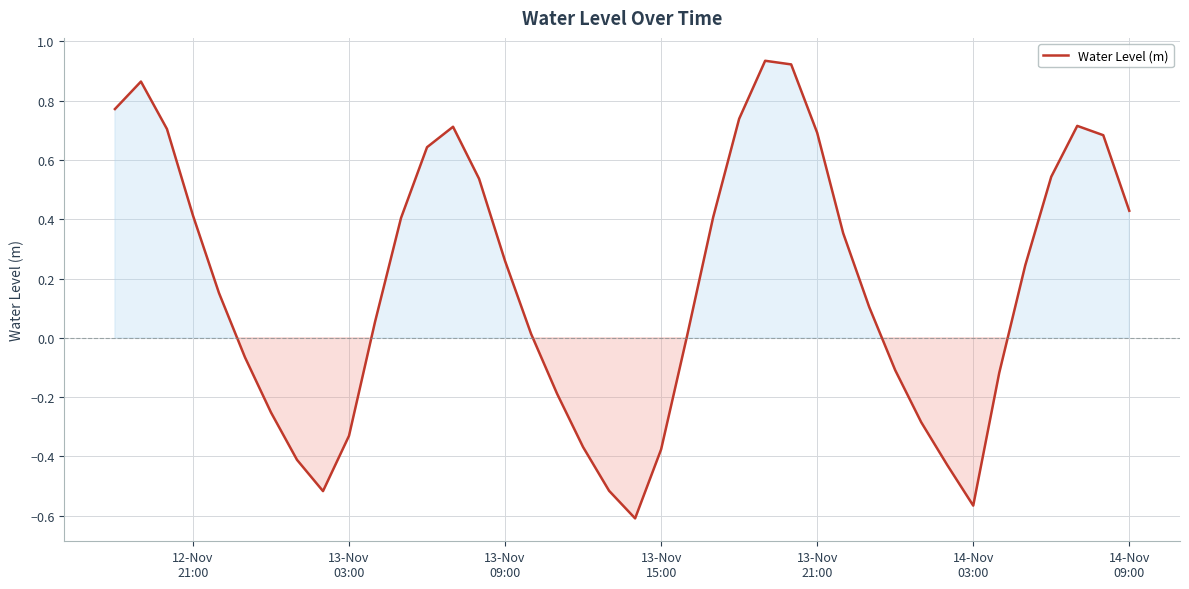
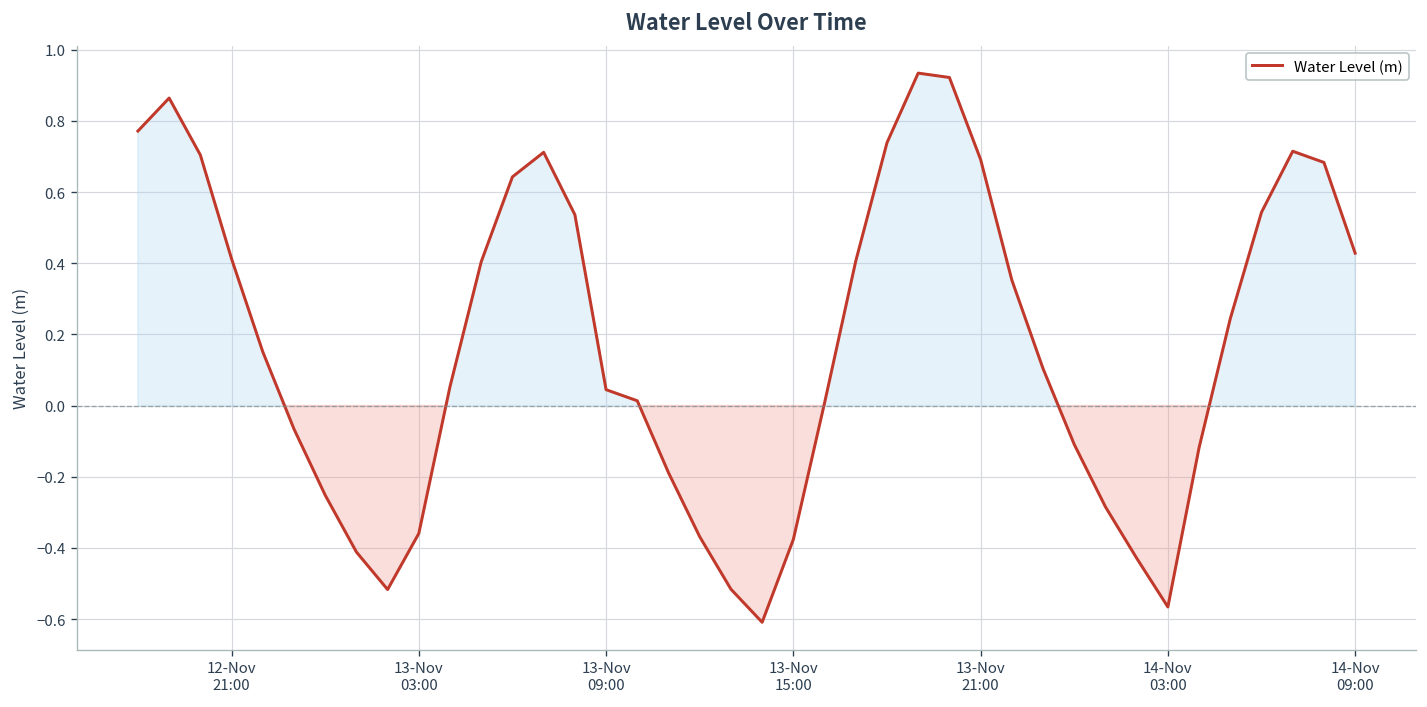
  {
    "12-Nov 21:00": 0.41,
-   "13-Nov 03:00": -0.33,
-   "13-Nov 09:00": 0.26,
+   "13-Nov 03:00": -0.36,
+   "13-Nov 09:00": 0.04,
    "13-Nov 15:00": -0.38,
    "13-Nov 21:00": 0.69,
    "14-Nov 03:00": -0.57,
    "14-Nov 09:00": 0.43
  }
